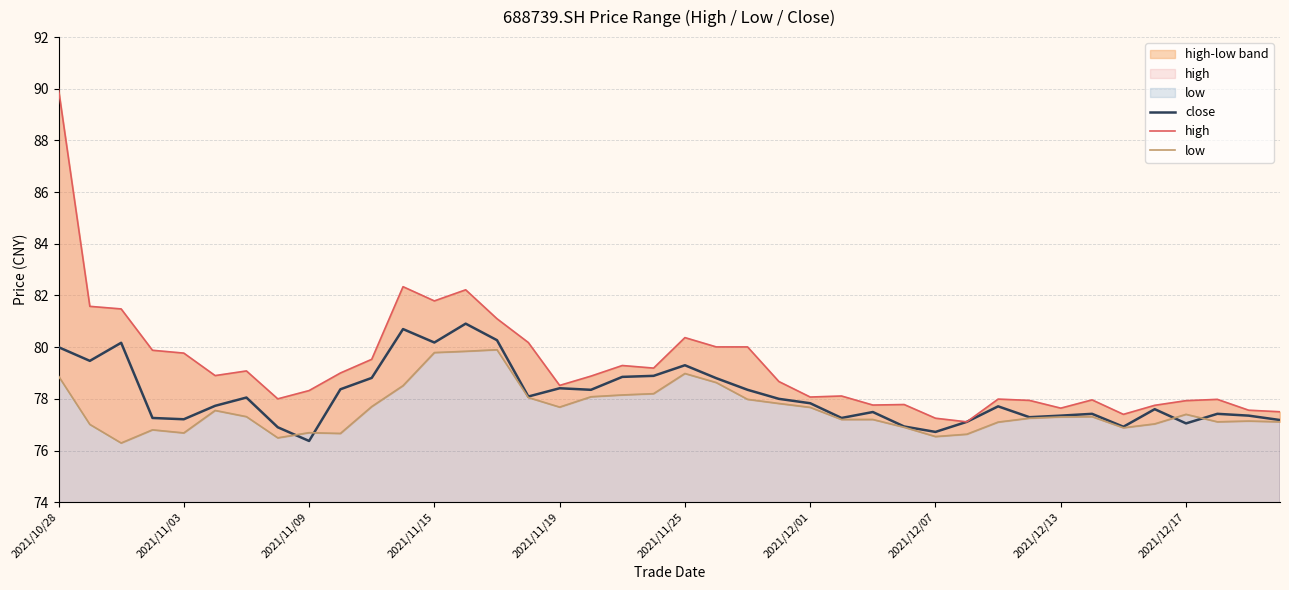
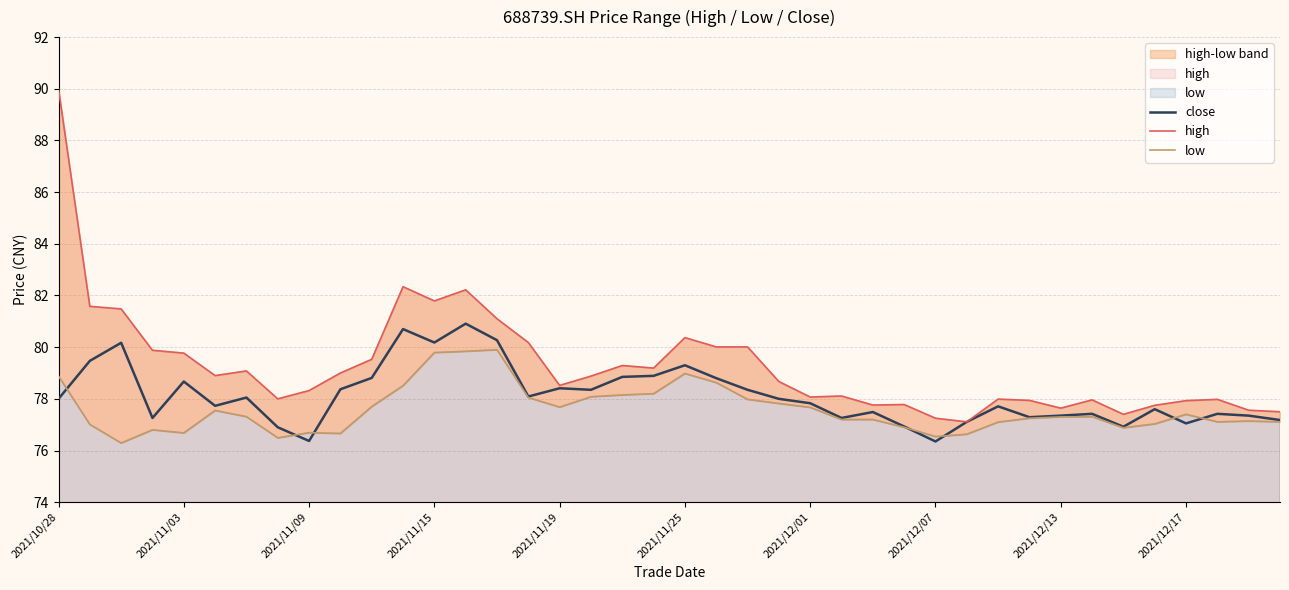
  {
    "close": {
-     "2021/10/28": 80,
-     "2021/11/03": 77.2,
+     "2021/10/28": 78,
+     "2021/11/03": 78.7,
      "2021/11/09": 76.4,
      "2021/11/15": 80.2,
      "2021/11/19": 78.4,
      "2021/11/25": 79.3,
      "2021/12/01": 77.8,
-     "2021/12/07": 76.7,
+     "2021/12/07": 76.4,
      "2021/12/17": 77.1
    }
  }
